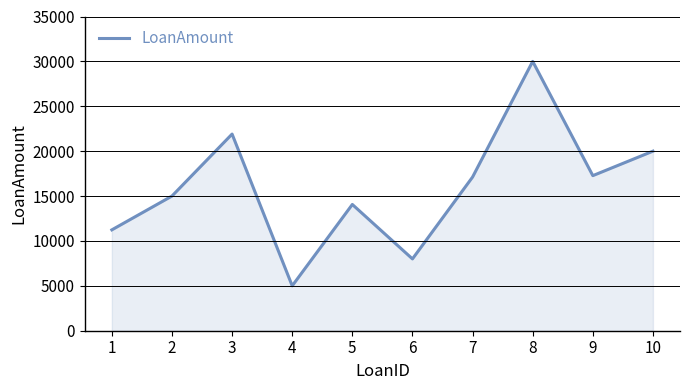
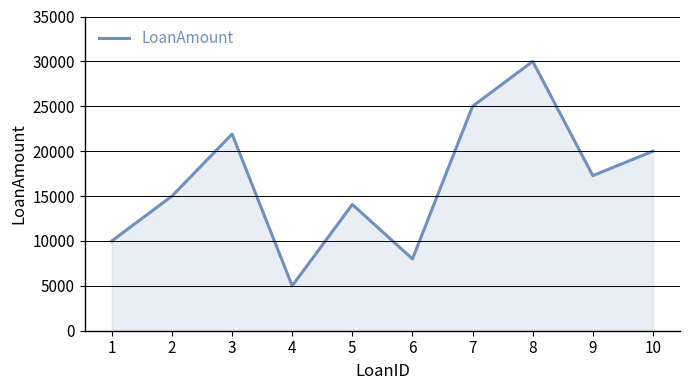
  {
-   "1": 11000,
+   "1": 10000,
    "2": 15000,
    "3": 22000,
    "4": 5000,
    "5": 14000,
    "6": 8000,
-   "7": 17000,
+   "7": 25000,
    "8": 30000,
    "9": 17000,
    "10": 20000
  }
